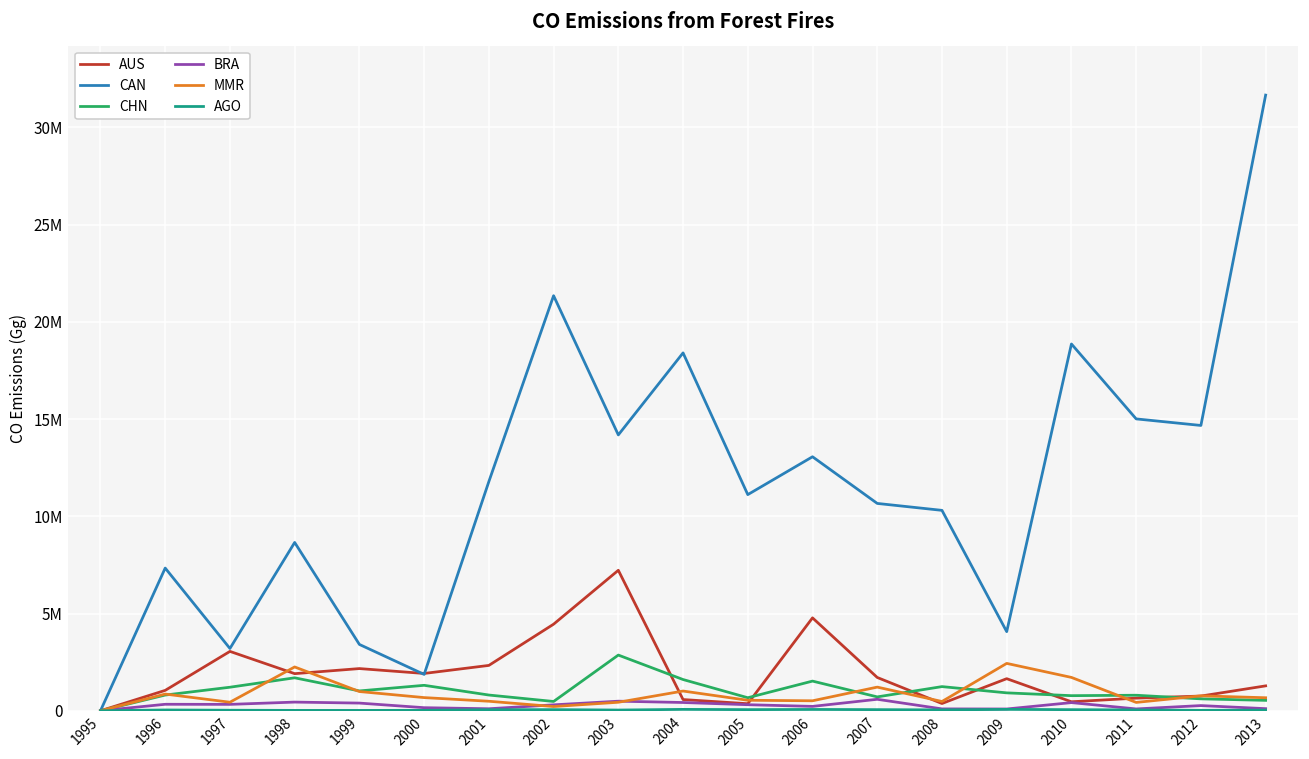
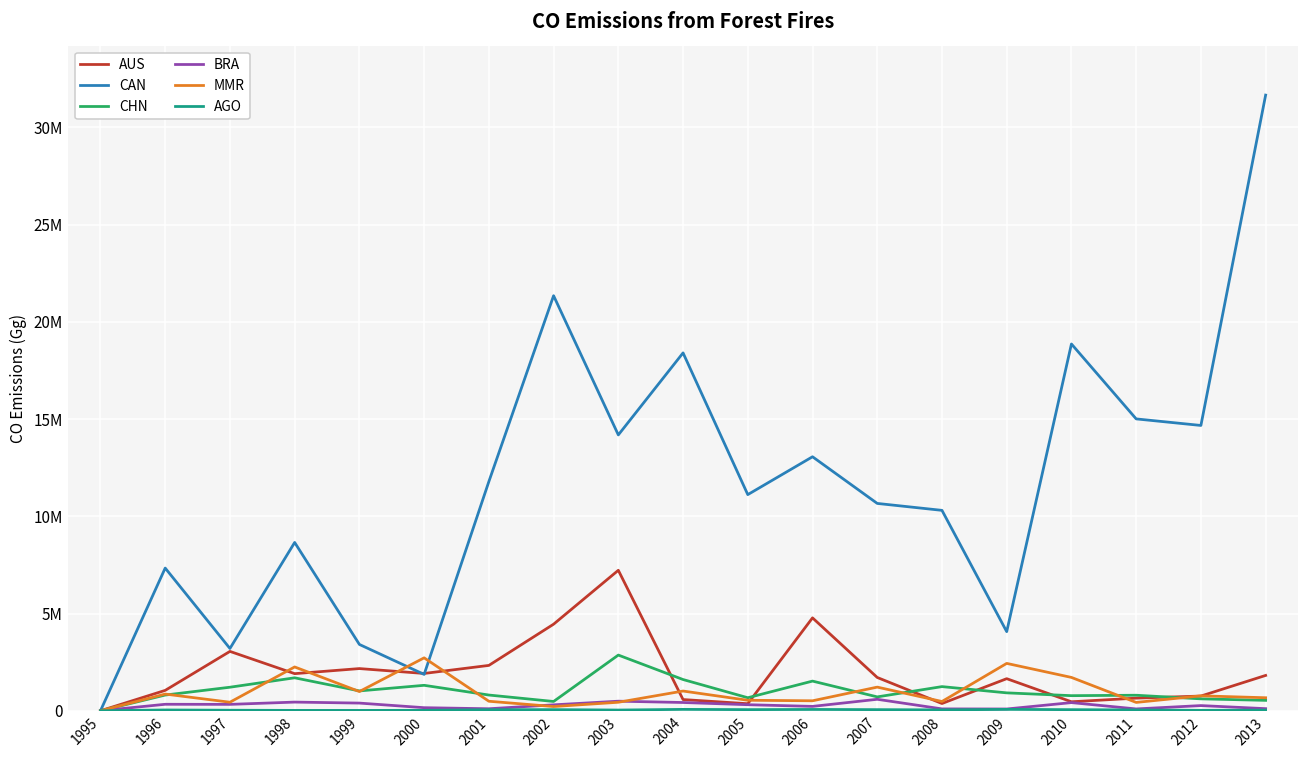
  {
    "AUS": {
      "1996": 1000000,
      "1997": 3100000,
      "1998": 1900000,
      "1999": 2200000,
      "2001": 2300000,
      "2002": 4500000,
      "2003": 7200000,
      "2004": 600000,
      "2006": 4800000,
      "2007": 1700000,
      "2009": 1600000,
      "2011": 600000,
-     "2013": 1300000
+     "2013": 1800000
    },
    "CAN": {
      "1996": 7300000,
      "1997": 3200000,
      "1998": 8700000,
      "1999": 3400000,
      "2001": 11800000,
      "2002": 21300000,
      "2003": 14200000,
      "2004": 18400000,
      "2005": 11100000,
      "2006": 13100000,
      "2007": 10700000,
      "2008": 10300000,
      "2009": 4100000,
      "2010": 18900000,
      "2011": 15000000,
      "2012": 14700000,
      "2013": 31700000
    },
    "BRA": {
      "1996": 300000,
      "1998": 400000,
      "1999": 400000,
      "2004": 400000,
      "2006": 200000,
      "2012": 300000
    },
    "MMR": {
      "1998": 2300000,
-     "2000": 700000,
+     "2000": 2700000,
      "2001": 500000,
      "2004": 1000000,
      "2006": 500000,
      "2007": 1200000,
      "2009": 2400000,
      "2010": 1700000,
      "2011": 400000
    }
  }
